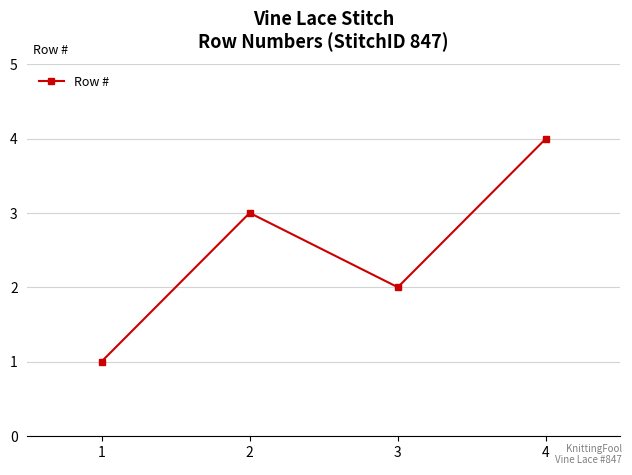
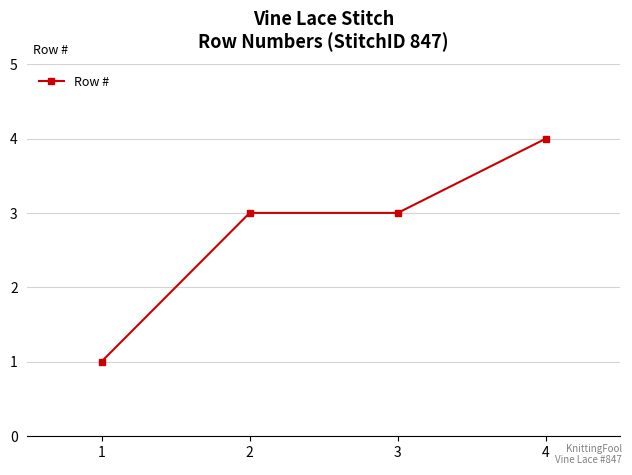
  {
    "1": 1,
    "2": 3,
-   "3": 2,
+   "3": 3,
    "4": 4
  }
